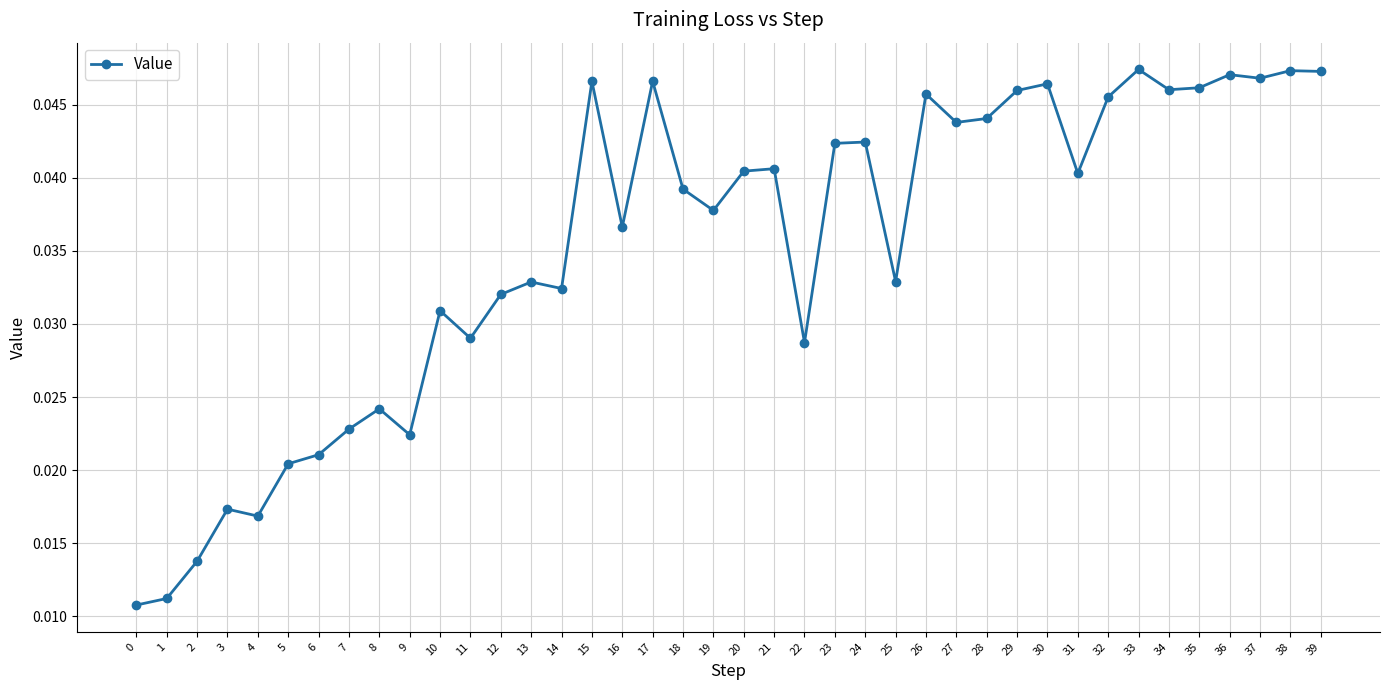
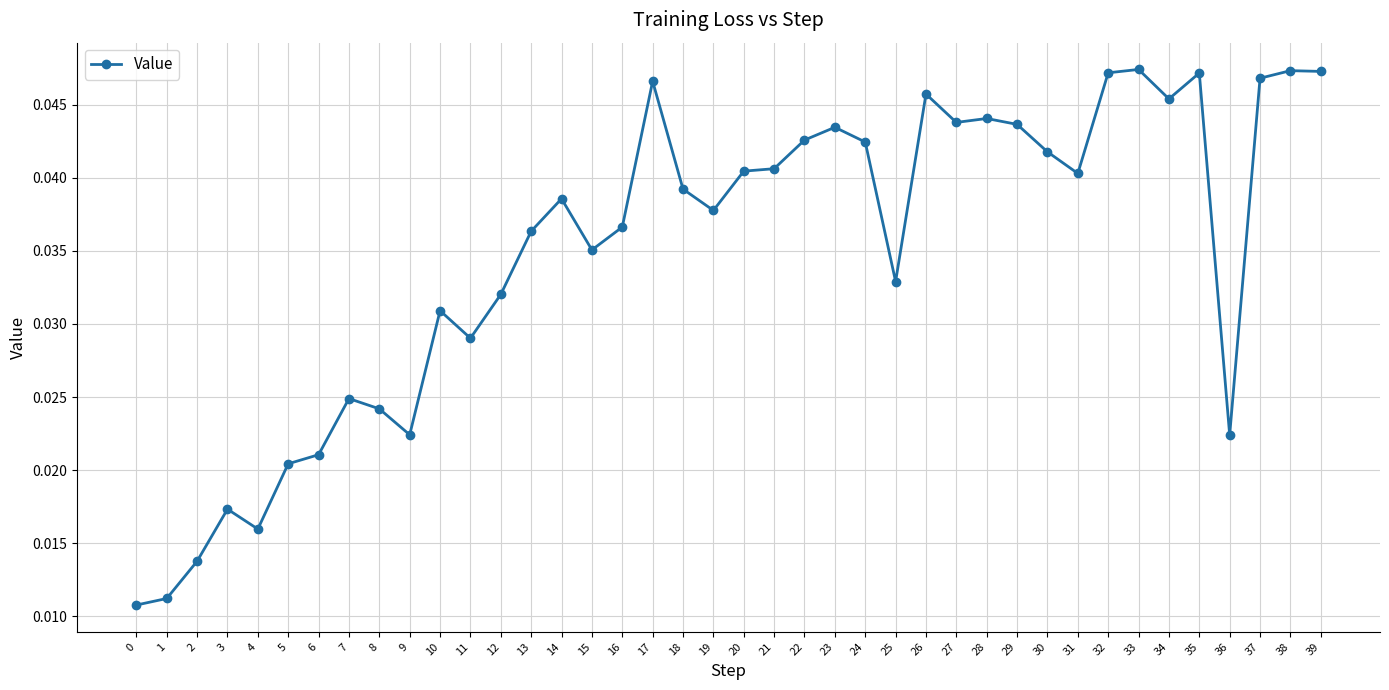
  {
    "0": 0.0108,
    "1": 0.0112,
    "2": 0.0138,
    "3": 0.0173,
-   "4": 0.0169,
+   "4": 0.0160,
    "5": 0.0204,
    "6": 0.0211,
-   "7": 0.0228,
+   "7": 0.0249,
    "8": 0.0242,
    "9": 0.0224,
    "10": 0.0309,
    "11": 0.0290,
    "12": 0.0320,
-   "13": 0.0329,
-   "14": 0.0324,
-   "15": 0.0466,
+   "13": 0.0363,
+   "14": 0.0386,
+   "15": 0.0351,
    "16": 0.0366,
    "17": 0.0466,
    "18": 0.0392,
    "19": 0.0378,
    "20": 0.0404,
    "21": 0.0406,
-   "22": 0.0287,
-   "23": 0.0423,
+   "22": 0.0426,
+   "23": 0.0434,
    "24": 0.0424,
    "25": 0.0329,
    "26": 0.0457,
    "27": 0.0438,
    "28": 0.0440,
-   "29": 0.0460,
-   "30": 0.0464,
+   "29": 0.0436,
+   "30": 0.0418,
    "31": 0.0403,
-   "32": 0.0455,
+   "32": 0.0472,
    "33": 0.0474,
-   "34": 0.0460,
-   "35": 0.0461,
-   "36": 0.0470,
+   "34": 0.0454,
+   "35": 0.0472,
+   "36": 0.0224,
    "37": 0.0468,
    "38": 0.0473,
    "39": 0.0473
  }
